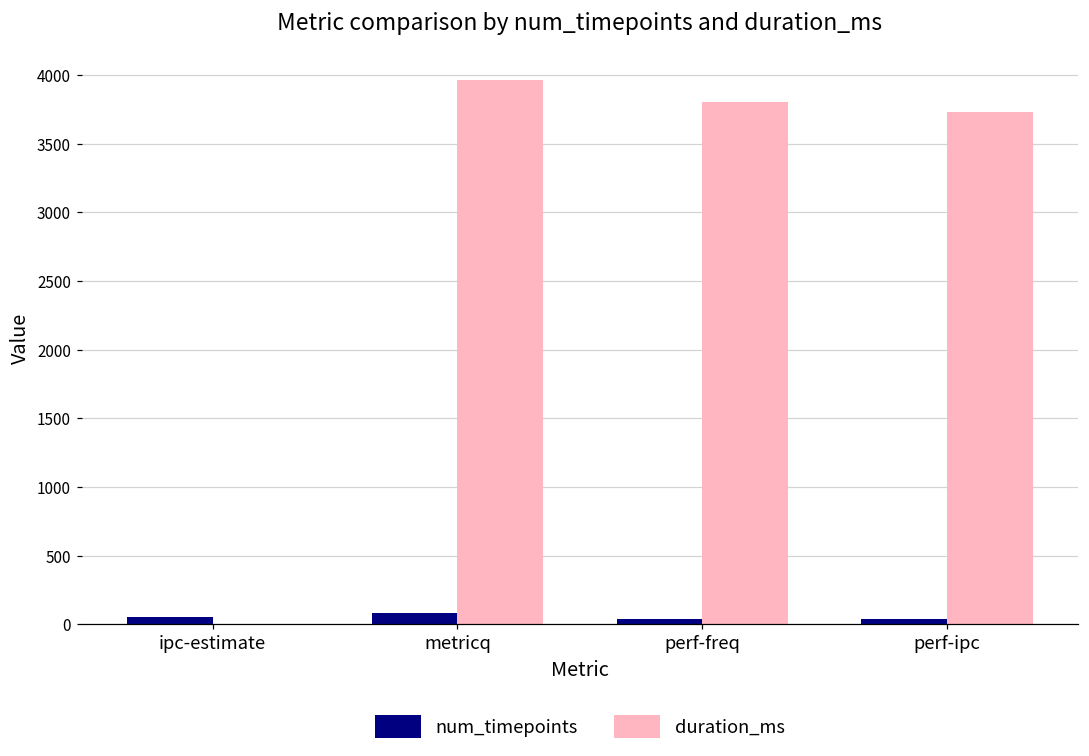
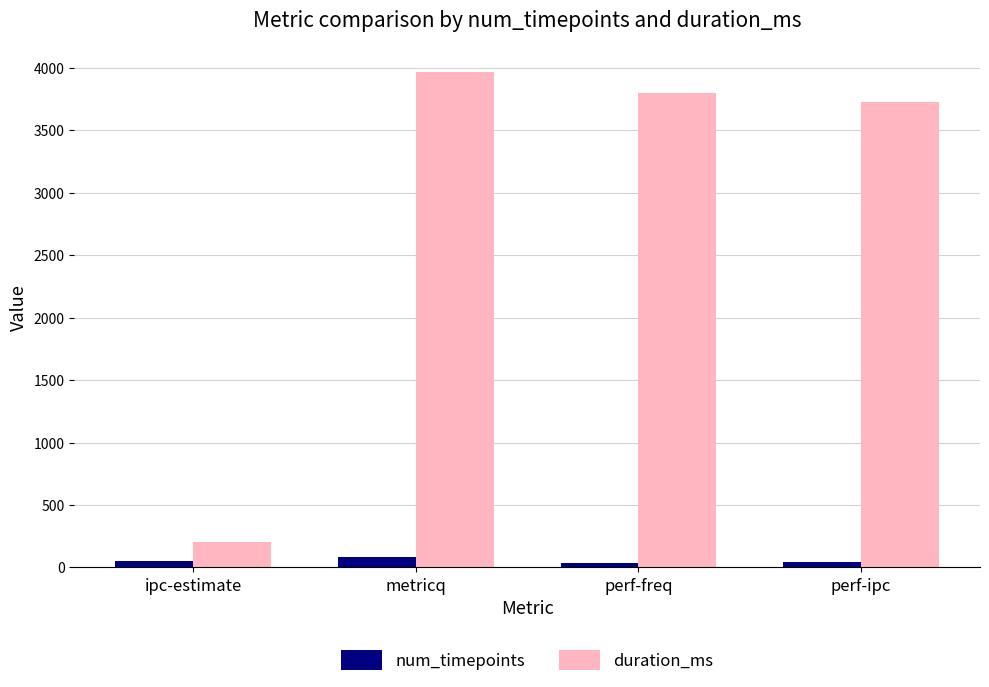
  {
    "num_timepoints": {
      "ipc-estimate": 50,
      "metricq": 80,
      "perf-freq": 40,
      "perf-ipc": 40
    },
    "duration_ms": {
-     "ipc-estimate": 0,
+     "ipc-estimate": 210,
      "metricq": 3970,
      "perf-freq": 3800,
      "perf-ipc": 3730
    }
  }
